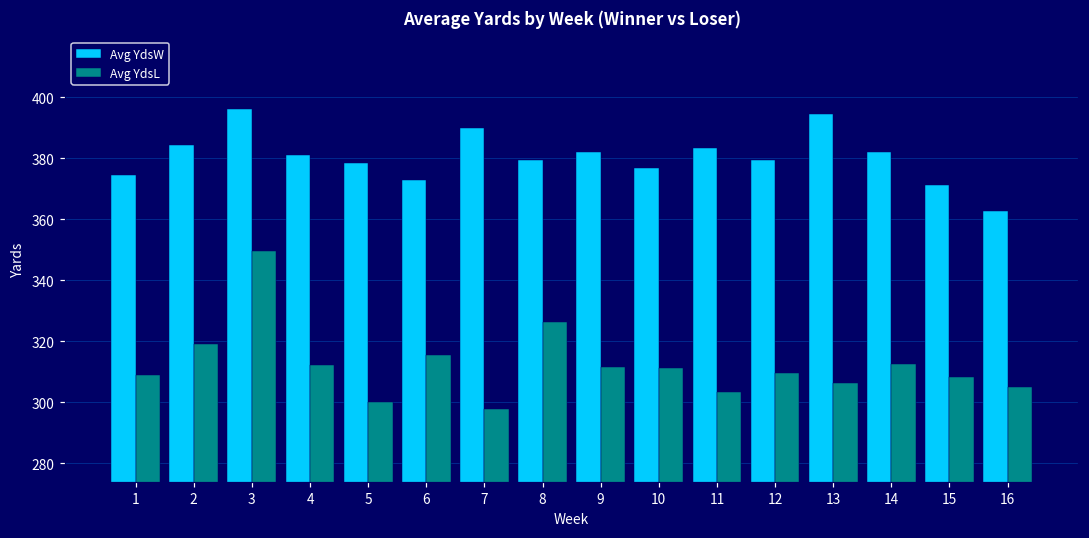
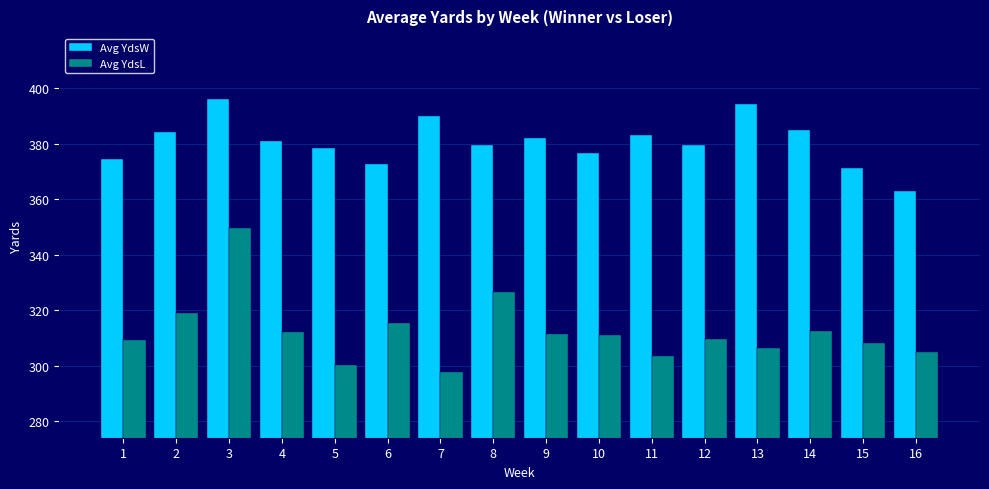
  {
    "Avg YdsW": {
      "1": 374,
      "2": 384,
      "3": 396,
      "4": 381,
      "5": 378,
      "6": 373,
      "7": 390,
      "8": 379,
      "9": 382,
      "10": 377,
      "11": 383,
      "12": 380,
      "13": 394,
-     "14": 382,
+     "14": 385,
      "15": 371,
      "16": 363
    },
    "Avg YdsL": {
      "1": 309,
      "2": 319,
      "3": 350,
      "4": 312,
      "5": 300,
      "6": 315,
      "7": 298,
      "8": 326,
      "9": 312,
      "10": 311,
      "11": 304,
      "12": 310,
      "13": 306,
      "14": 313,
      "15": 308,
      "16": 305
    }
  }
